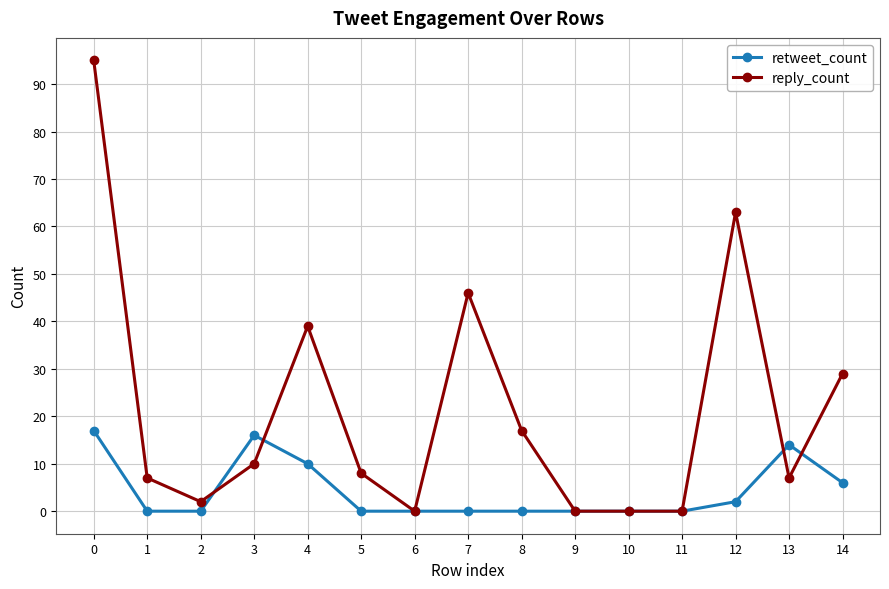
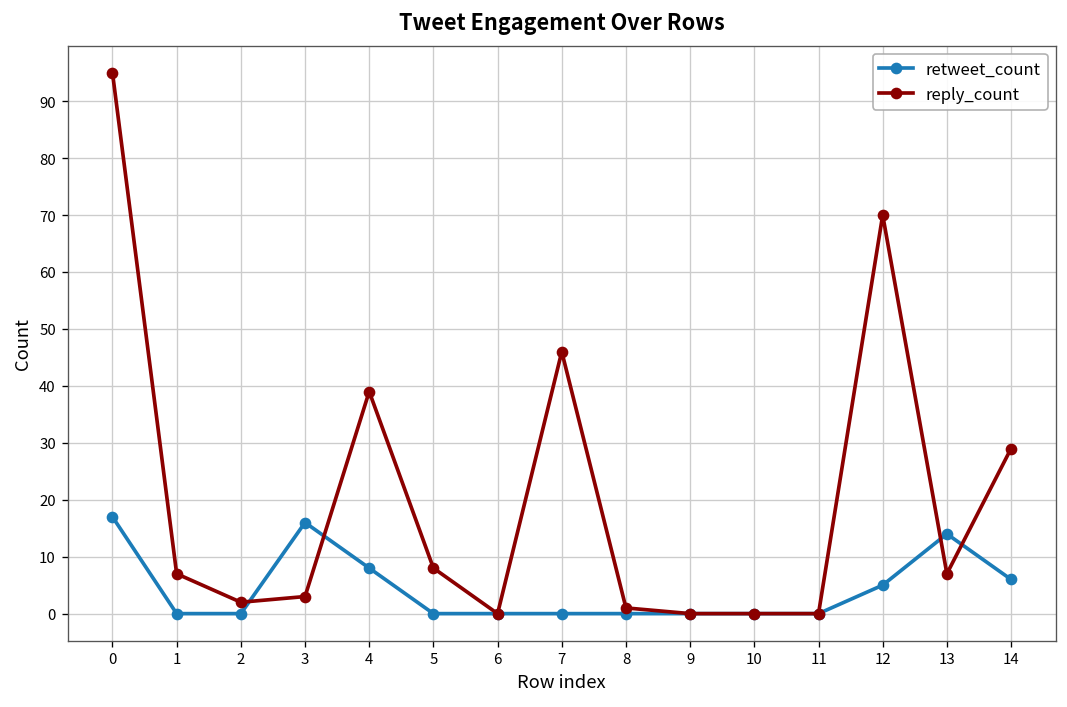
  {
    "retweet_count": {
      "0": 17,
      "1": 0,
      "2": 0,
      "3": 16,
-     "4": 10,
+     "4": 8,
      "5": 0,
      "7": 0,
      "8": 0,
-     "12": 2,
+     "12": 5,
      "13": 14,
      "14": 6
    },
    "reply_count": {
      "0": 95,
      "1": 7,
      "2": 2,
-     "3": 10,
+     "3": 3,
      "4": 39,
      "5": 8,
      "7": 46,
-     "8": 17,
-     "12": 63,
+     "8": 1,
+     "12": 70,
      "13": 7,
      "14": 29
    }
  }
